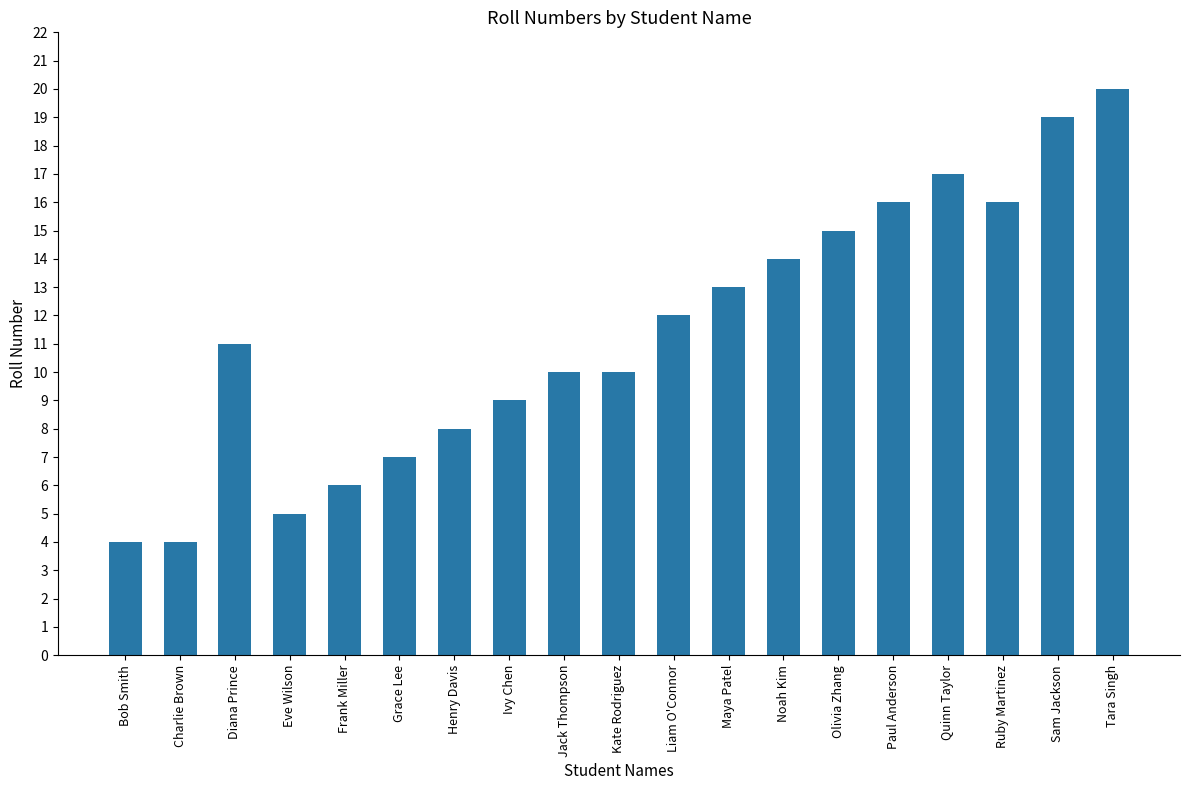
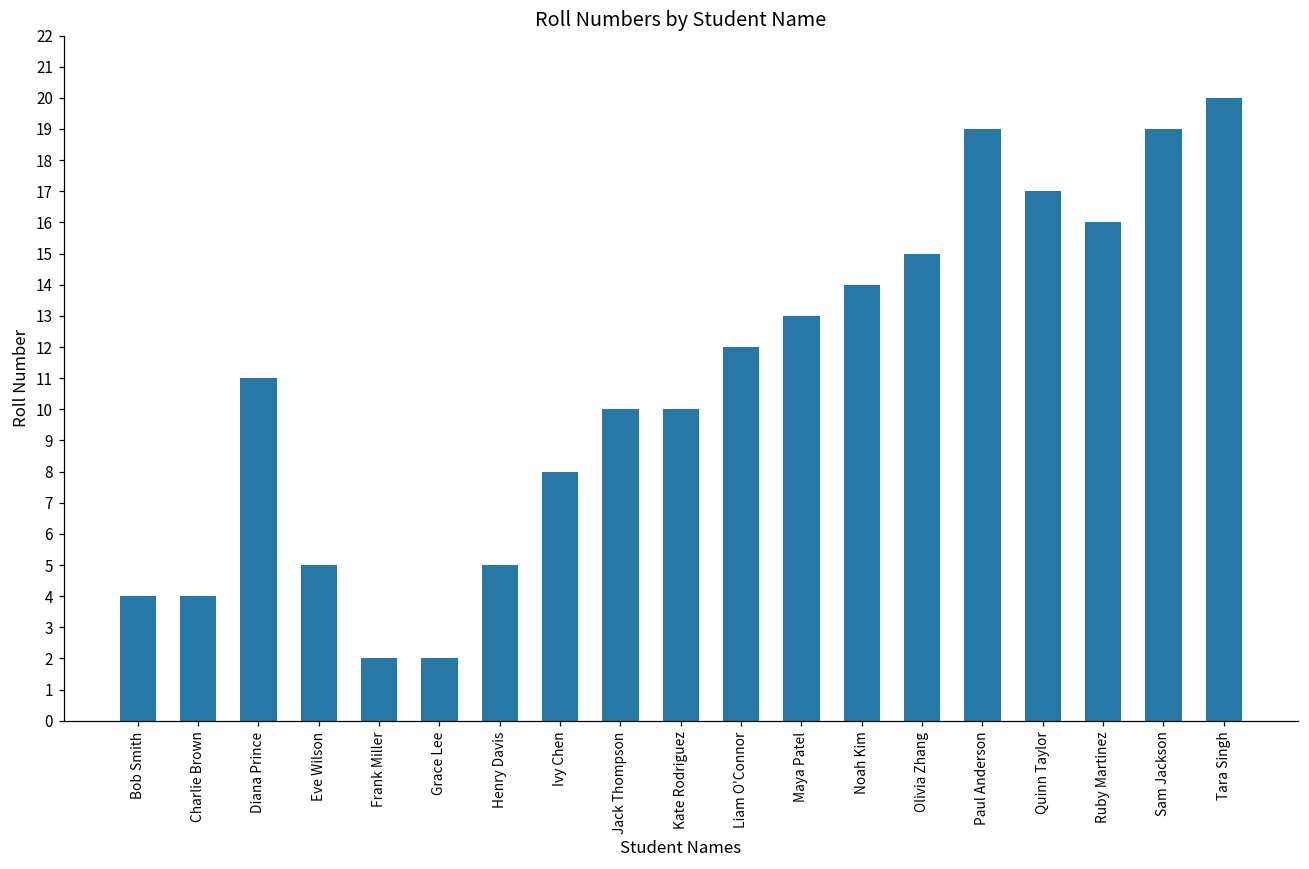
  {
    "Bob Smith": 4,
    "Charlie Brown": 4,
    "Diana Prince": 11,
    "Eve Wilson": 5,
-   "Frank Miller": 6,
-   "Grace Lee": 7,
-   "Henry Davis": 8,
-   "Ivy Chen": 9,
+   "Frank Miller": 2,
+   "Grace Lee": 2,
+   "Henry Davis": 5,
+   "Ivy Chen": 8,
    "Jack Thompson": 10,
    "Kate Rodriguez": 10,
    "Liam O'Connor": 12,
    "Maya Patel": 13,
    "Noah Kim": 14,
    "Olivia Zhang": 15,
-   "Paul Anderson": 16,
+   "Paul Anderson": 19,
    "Quinn Taylor": 17,
    "Ruby Martinez": 16,
    "Sam Jackson": 19,
    "Tara Singh": 20
  }
